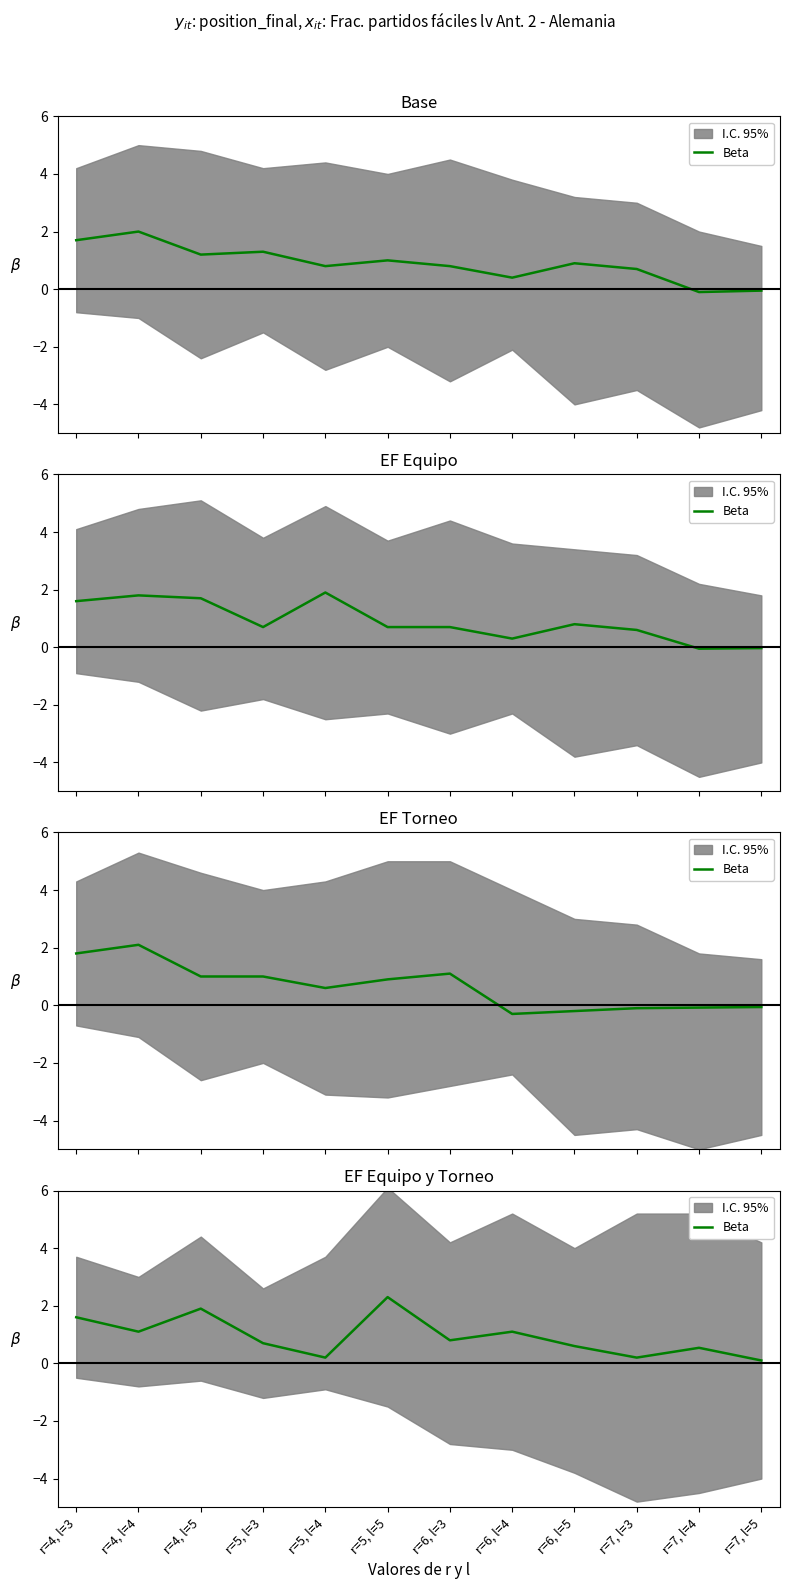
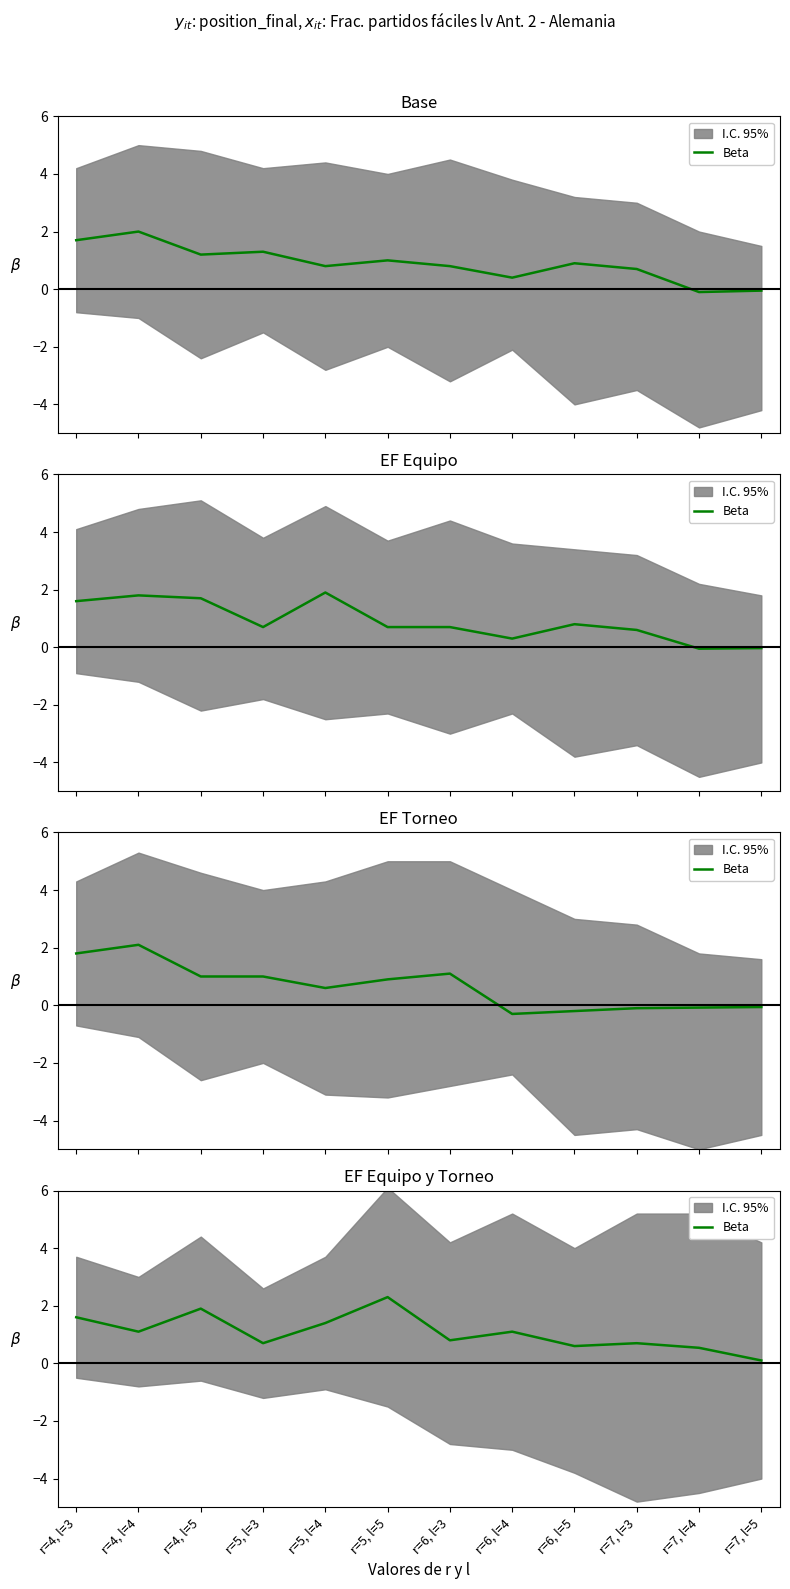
  {
    "EF Equipo y Torneo": {
      "Beta": {
        "r=4, l=3": 1.6,
        "r=4, l=4": 1.1,
        "r=4, l=5": 1.9,
        "r=5, l=3": 0.7,
-       "r=5, l=4": 0.2,
+       "r=5, l=4": 1.4,
        "r=5, l=5": 2.3,
        "r=6, l=3": 0.8,
        "r=6, l=4": 1.1,
        "r=6, l=5": 0.6,
-       "r=7, l=3": 0.2,
+       "r=7, l=3": 0.7,
        "r=7, l=4": 0.5,
        "r=7, l=5": 0.1
      }
    }
  }
